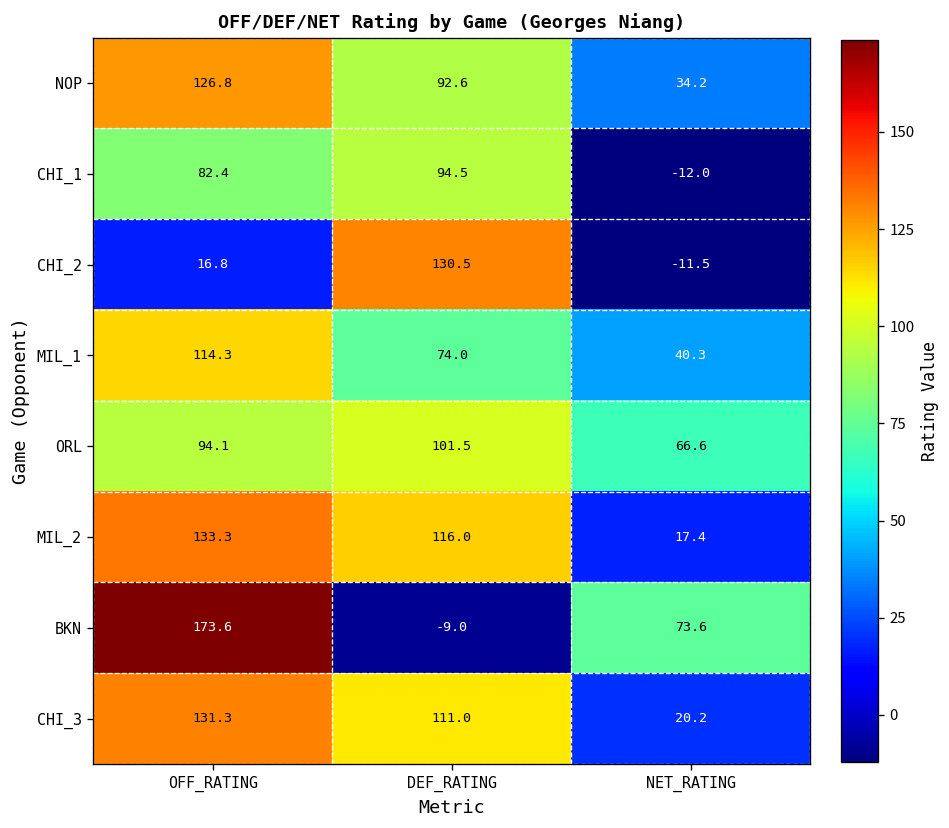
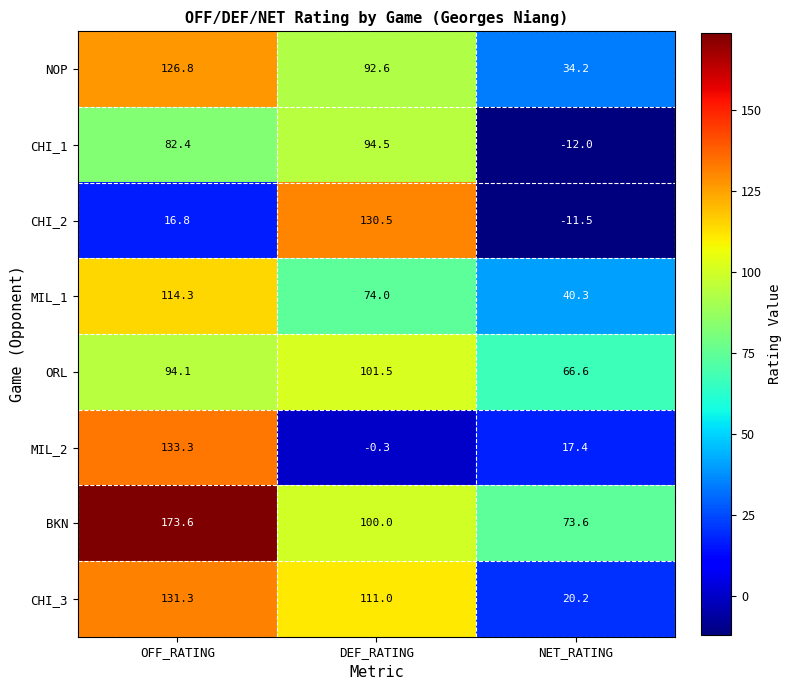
  {
    "NOP": {
      "OFF_RATING": 126.8,
      "DEF_RATING": 92.6,
      "NET_RATING": 34.2
    },
    "CHI_1": {
      "OFF_RATING": 82.4,
      "DEF_RATING": 94.5,
      "NET_RATING": -12.0
    },
    "CHI_2": {
      "OFF_RATING": 16.8,
      "DEF_RATING": 130.5,
      "NET_RATING": -11.5
    },
    "MIL_1": {
      "OFF_RATING": 114.3,
      "DEF_RATING": 74.0,
      "NET_RATING": 40.3
    },
    "ORL": {
      "OFF_RATING": 94.1,
      "DEF_RATING": 101.5,
      "NET_RATING": 66.6
    },
    "MIL_2": {
      "OFF_RATING": 133.3,
-     "DEF_RATING": 116.0,
+     "DEF_RATING": -0.3,
      "NET_RATING": 17.4
    },
    "BKN": {
      "OFF_RATING": 173.6,
-     "DEF_RATING": -9.0,
+     "DEF_RATING": 100.0,
      "NET_RATING": 73.6
    },
    "CHI_3": {
      "OFF_RATING": 131.3,
      "DEF_RATING": 111.0,
      "NET_RATING": 20.2
    }
  }
